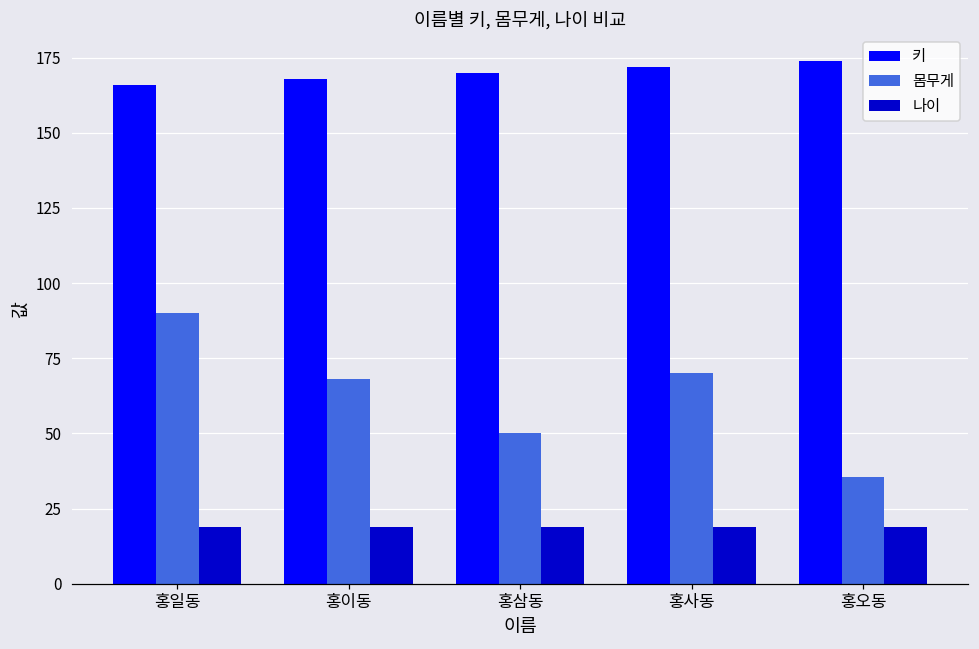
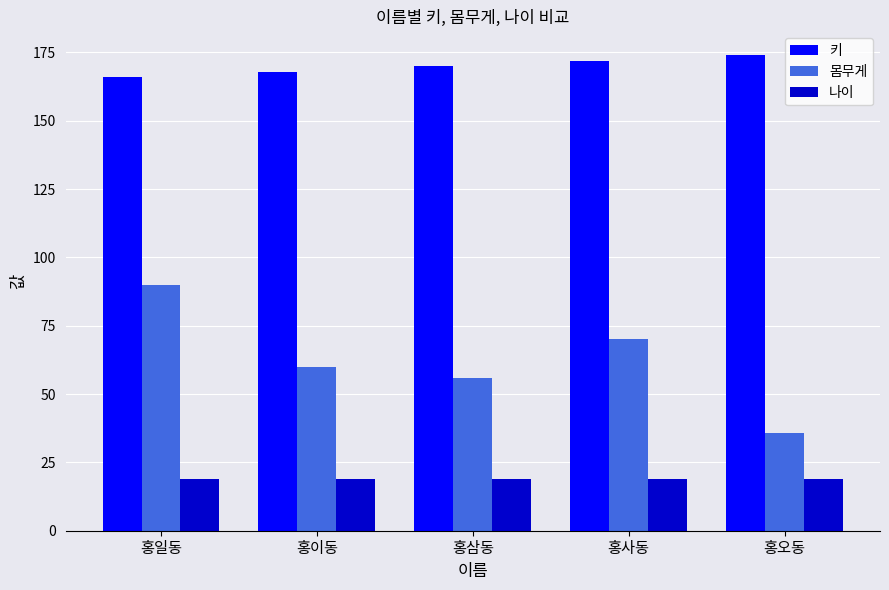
  {
    "몸무게": {
      "홍일동": 90,
-     "홍이동": 68,
-     "홍삼동": 50,
+     "홍이동": 60,
+     "홍삼동": 56,
      "홍사동": 70,
      "홍오동": 36
    }
  }
